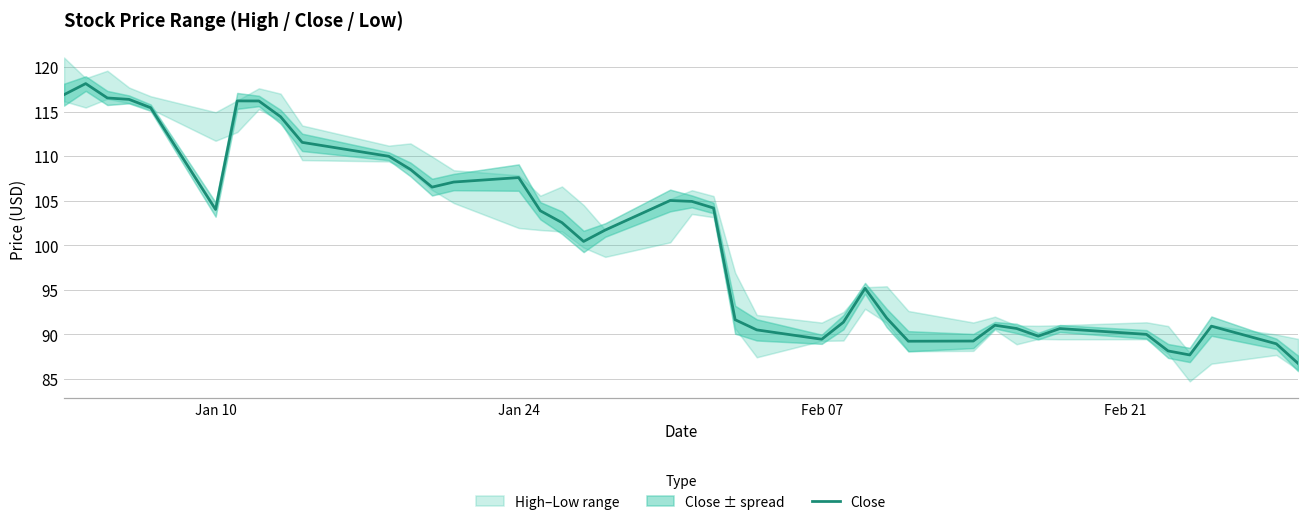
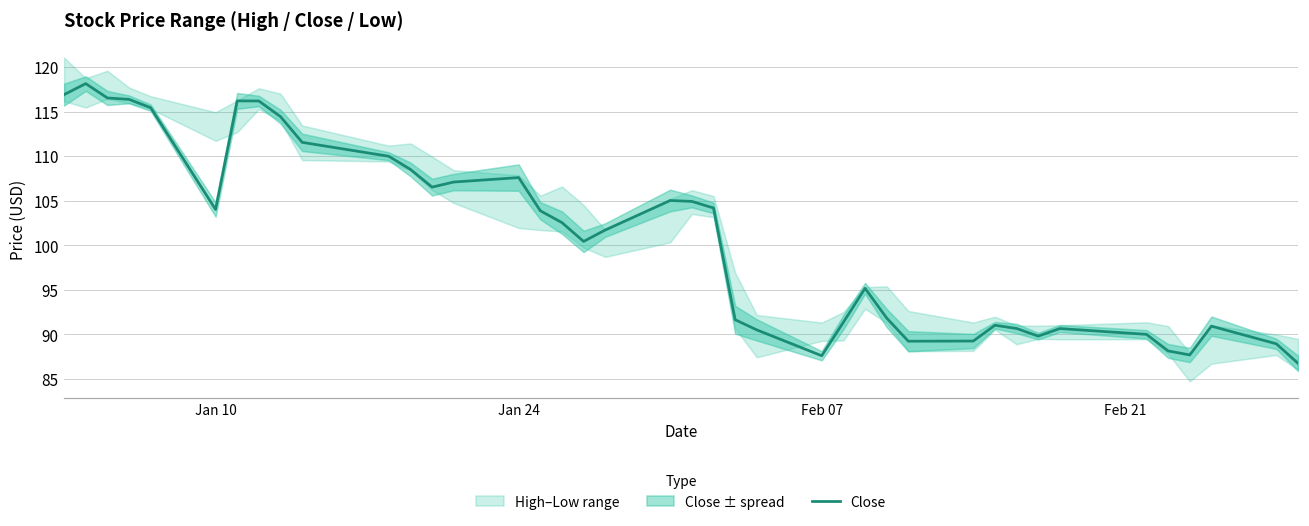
  {
    "Close": {
      "Jan 10": 104,
-     "Feb 07": 89
+     "Feb 07": 88
    }
  }
